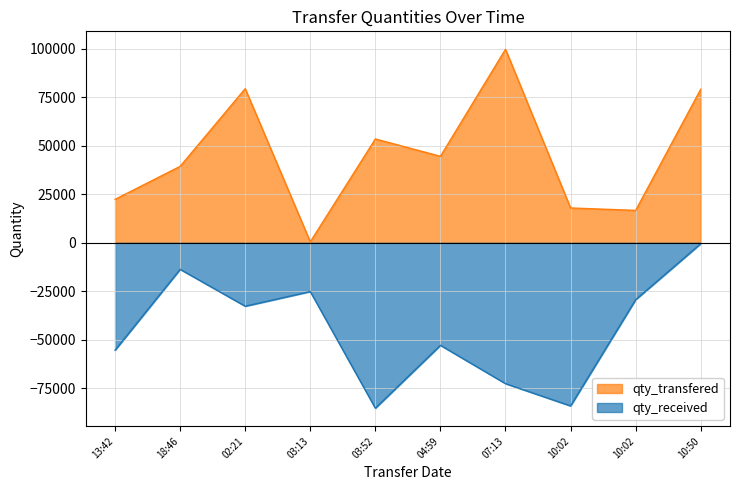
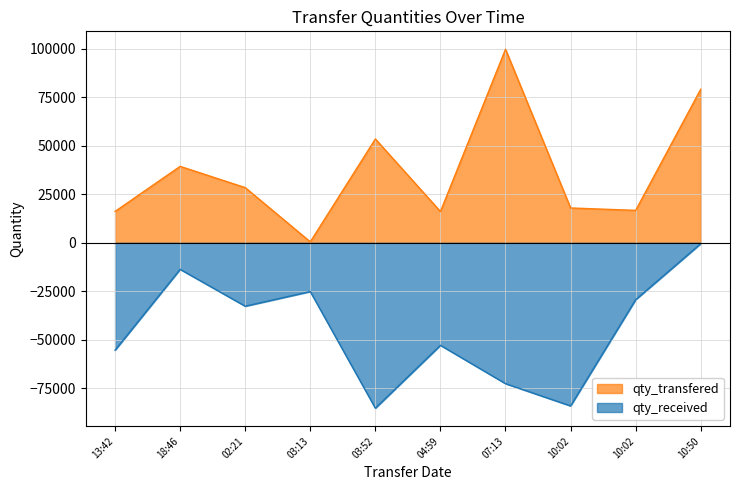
  {
    "qty_transfered": {
-     "13:42": 22000,
+     "13:42": 16000,
      "18:46": 39000,
-     "02:21": 79000,
+     "02:21": 28000,
      "03:52": 53000,
-     "04:59": 45000,
+     "04:59": 16000,
      "07:13": 100000,
      "10:50": 79000
    }
  }
